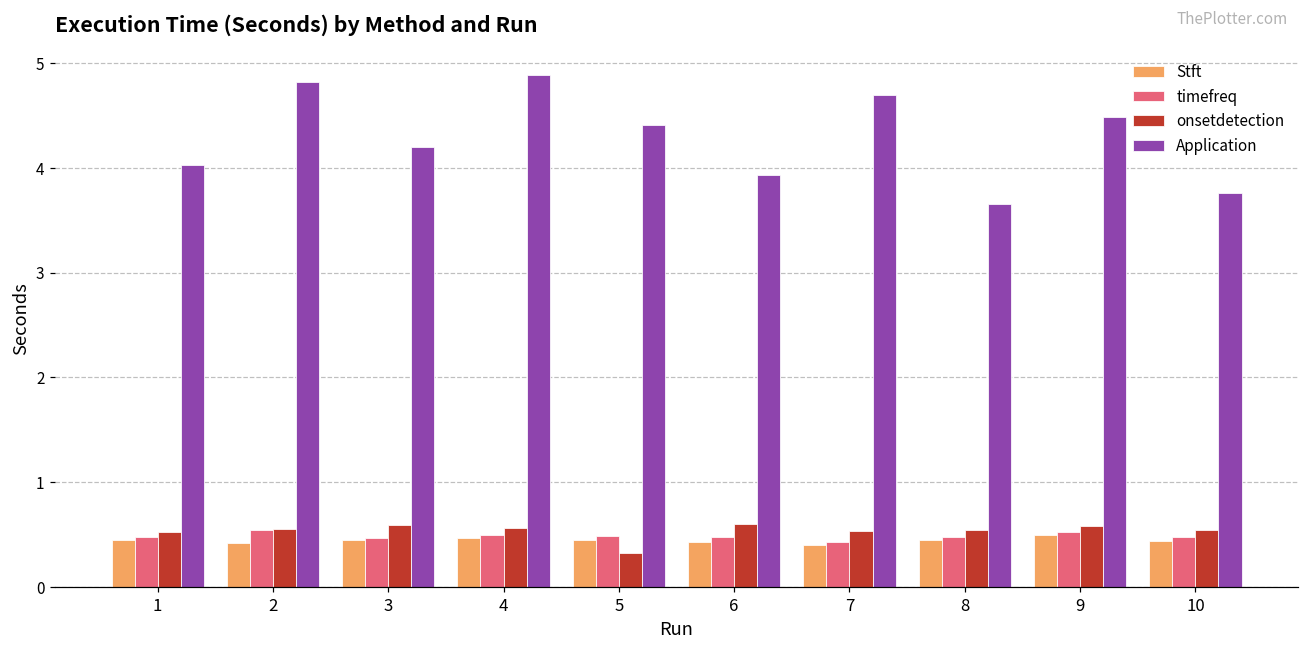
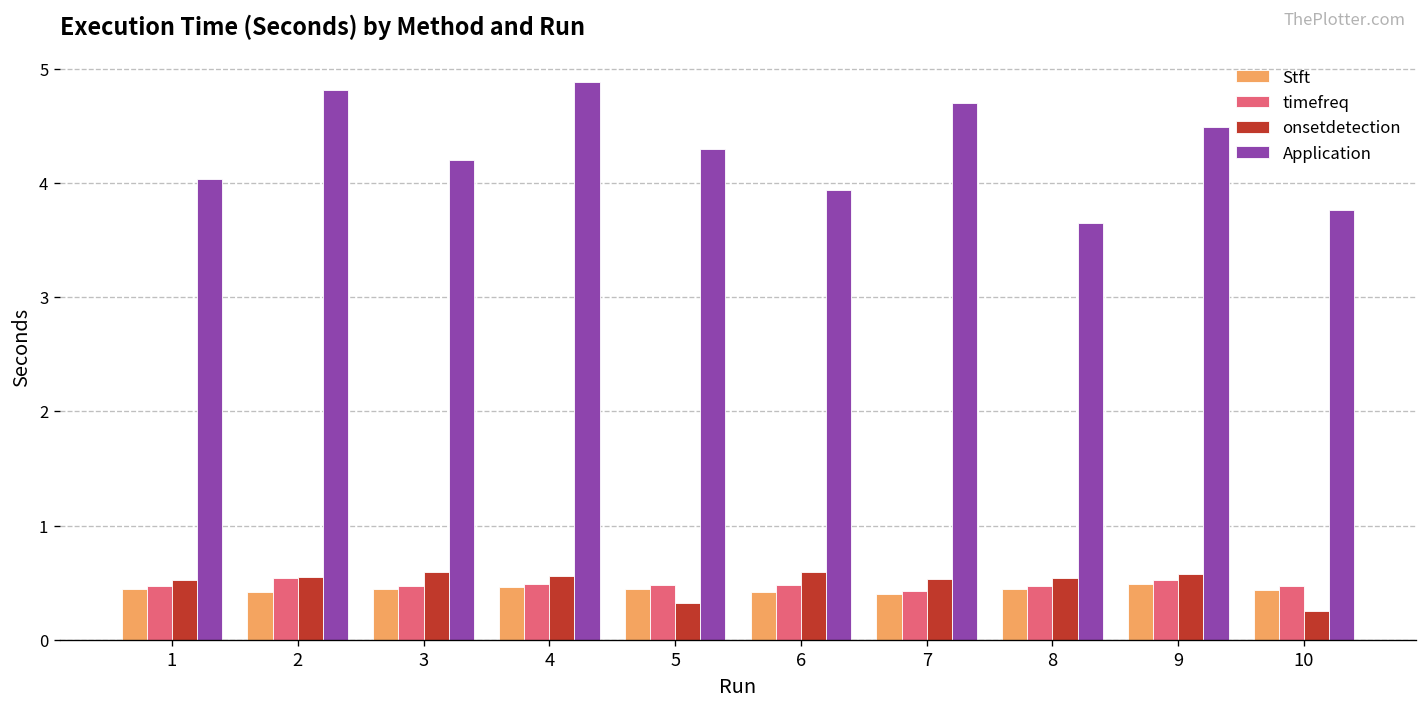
  {
    "Stft": {
      "1": 0.4,
      "2": 0.4,
      "3": 0.4,
      "4": 0.5,
      "5": 0.4,
      "6": 0.4,
      "7": 0.4,
      "8": 0.4,
      "9": 0.5,
      "10": 0.4
    },
    "timefreq": {
      "1": 0.5,
      "2": 0.5,
      "3": 0.5,
      "4": 0.5,
      "5": 0.5,
      "6": 0.5,
      "7": 0.4,
      "8": 0.5,
      "9": 0.5,
      "10": 0.5
    },
    "onsetdetection": {
      "1": 0.5,
      "2": 0.5,
      "3": 0.6,
      "4": 0.6,
      "5": 0.3,
      "6": 0.6,
      "7": 0.5,
      "8": 0.5,
      "9": 0.6,
-     "10": 0.5
+     "10": 0.2
    },
    "Application": {
      "1": 4.0,
      "2": 4.8,
      "3": 4.2,
      "4": 4.9,
-     "5": 4.4,
+     "5": 4.3,
      "6": 3.9,
      "7": 4.7,
      "8": 3.7,
      "9": 4.5,
      "10": 3.8
    }
  }
